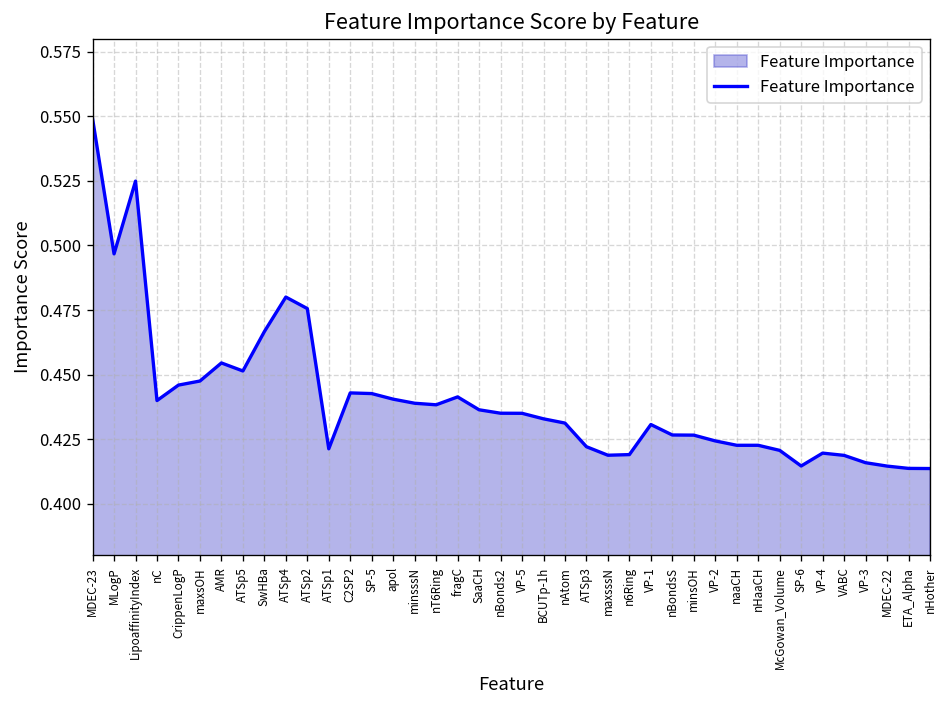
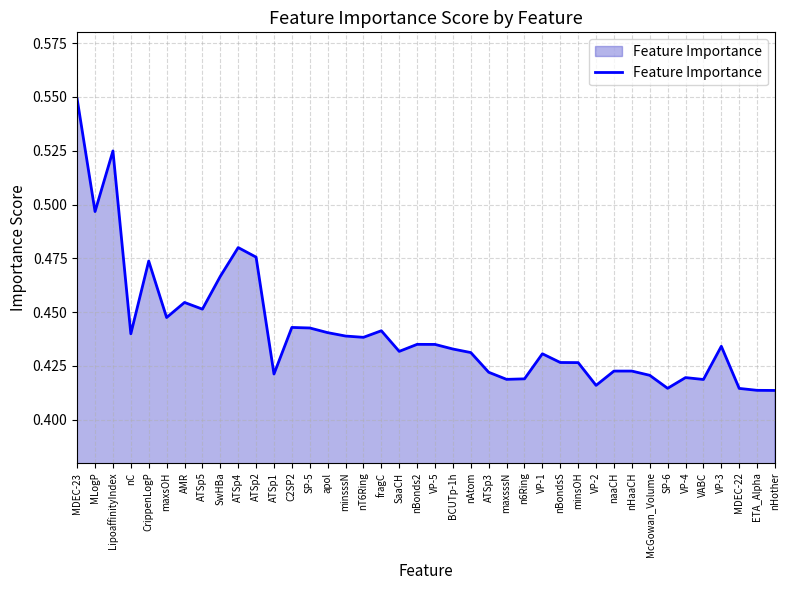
  {
    "MDEC-23": 0.549,
    "MLogP": 0.497,
    "LipoaffinityIndex": 0.525,
    "nC": 0.440,
-   "CrippenLogP": 0.446,
+   "CrippenLogP": 0.474,
    "maxsOH": 0.448,
    "AMR": 0.455,
    "ATSp5": 0.451,
    "SwHBa": 0.467,
    "ATSp4": 0.480,
    "ATSp2": 0.476,
    "ATSp1": 0.421,
    "C2SP2": 0.443,
    "SP-5": 0.443,
    "apol": 0.440,
    "minsssN": 0.439,
    "nT6Ring": 0.438,
    "fragC": 0.441,
-   "SaaCH": 0.436,
+   "SaaCH": 0.432,
    "nBonds2": 0.435,
    "VP-5": 0.435,
    "BCUTp-1h": 0.433,
    "nAtom": 0.431,
    "ATSp3": 0.422,
    "maxsssN": 0.419,
    "n6Ring": 0.419,
    "VP-1": 0.431,
    "nBondsS": 0.427,
    "minsOH": 0.427,
-   "VP-2": 0.424,
+   "VP-2": 0.416,
    "naaCH": 0.423,
    "nHaaCH": 0.423,
    "McGowan_Volume": 0.421,
    "SP-6": 0.415,
    "VP-4": 0.420,
    "VABC": 0.419,
-   "VP-3": 0.416,
+   "VP-3": 0.434,
    "MDEC-22": 0.415,
    "ETA_Alpha": 0.414,
    "nHother": 0.414
  }
